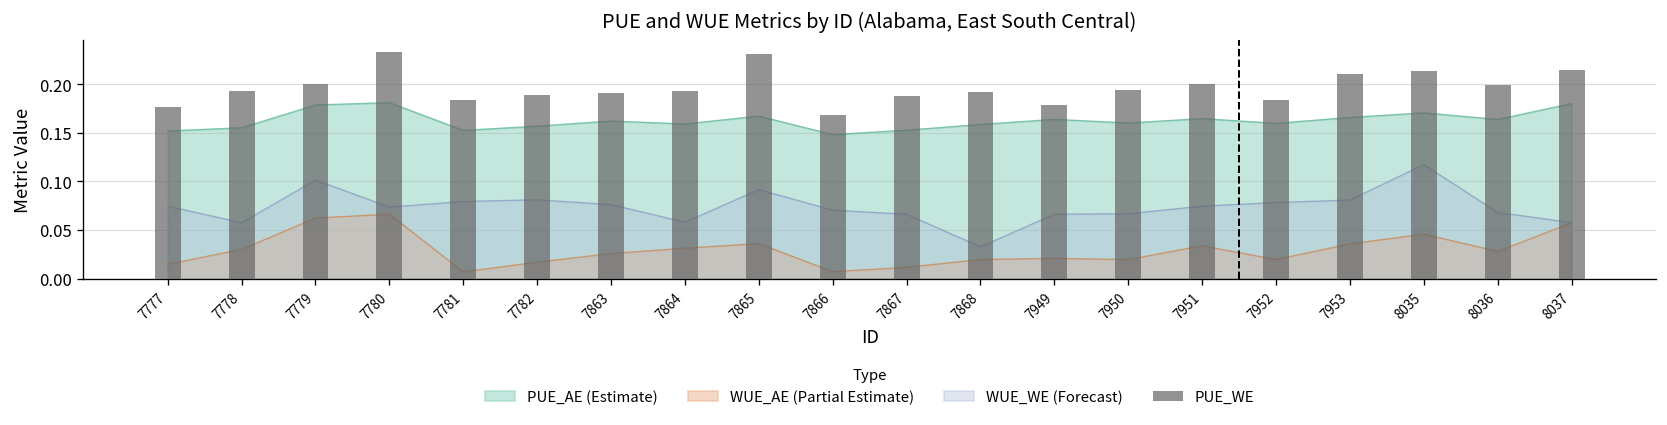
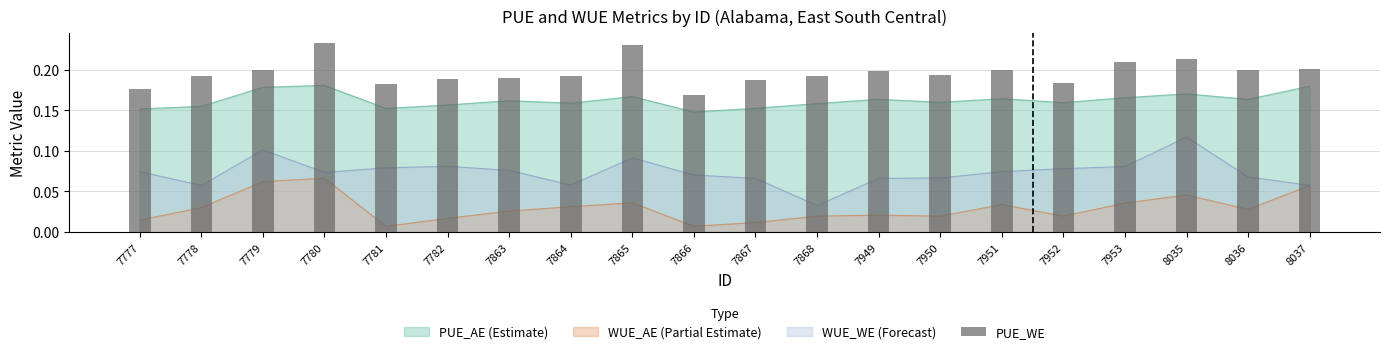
  {
    "PUE_WE": {
      "7777": 0.18,
      "7778": 0.19,
      "7779": 0.20,
      "7780": 0.23,
      "7781": 0.18,
      "7782": 0.19,
      "7863": 0.19,
      "7864": 0.19,
      "7865": 0.23,
      "7866": 0.17,
      "7867": 0.19,
      "7868": 0.19,
-     "7949": 0.18,
+     "7949": 0.20,
      "7950": 0.19,
      "7951": 0.20,
      "7952": 0.18,
      "7953": 0.21,
      "8035": 0.21,
      "8036": 0.20,
-     "8037": 0.21
+     "8037": 0.20
    },
    "WUE_AE (Partial Estimate)": {
      "7777": 0.01,
      "7778": 0.03,
      "7779": 0.06,
      "7780": 0.07,
      "7781": 0.01,
      "7782": 0.02,
      "7863": 0.03,
      "7864": 0.03,
      "7865": 0.04,
      "7866": 0.01,
      "7867": 0.01,
      "7868": 0.02,
      "7949": 0.02,
      "7950": 0.02,
      "7951": 0.03,
      "7952": 0.02,
      "7953": 0.04,
      "8035": 0.05,
      "8036": 0.03
    }
  }
